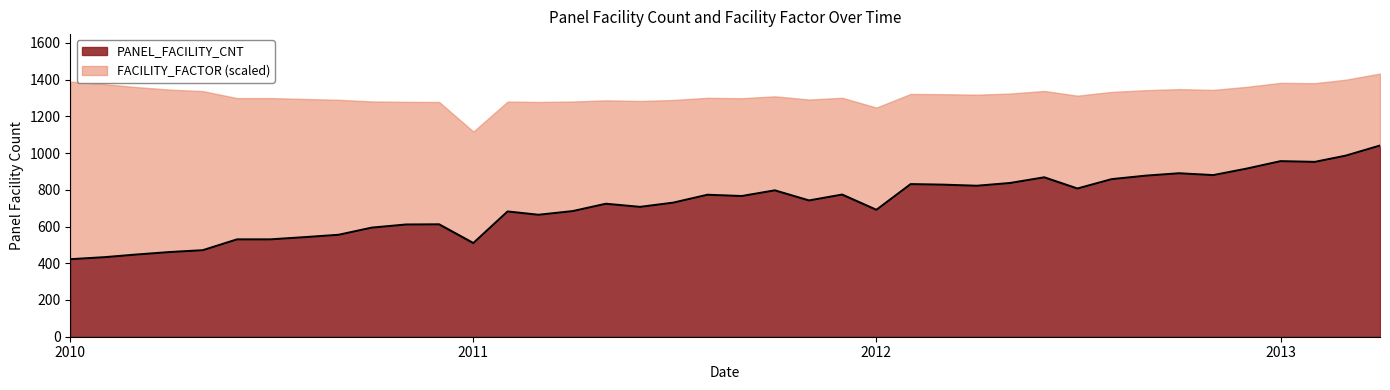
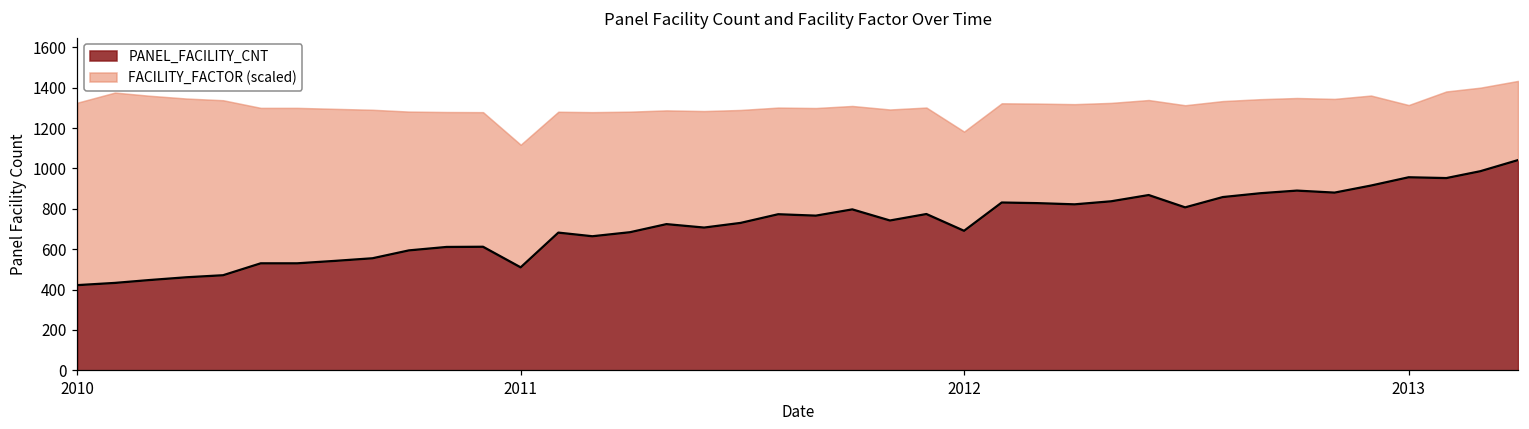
  {
    "PANEL_FACILITY_CNT": {
      "2010": 420,
      "2011": 510,
      "2012": 690,
      "2013": 960
    },
    "FACILITY_FACTOR (scaled)": {
-     "2010": 970,
+     "2010": 900,
      "2011": 610,
-     "2012": 560,
-     "2013": 430
+     "2012": 490,
+     "2013": 360
    }
  }
